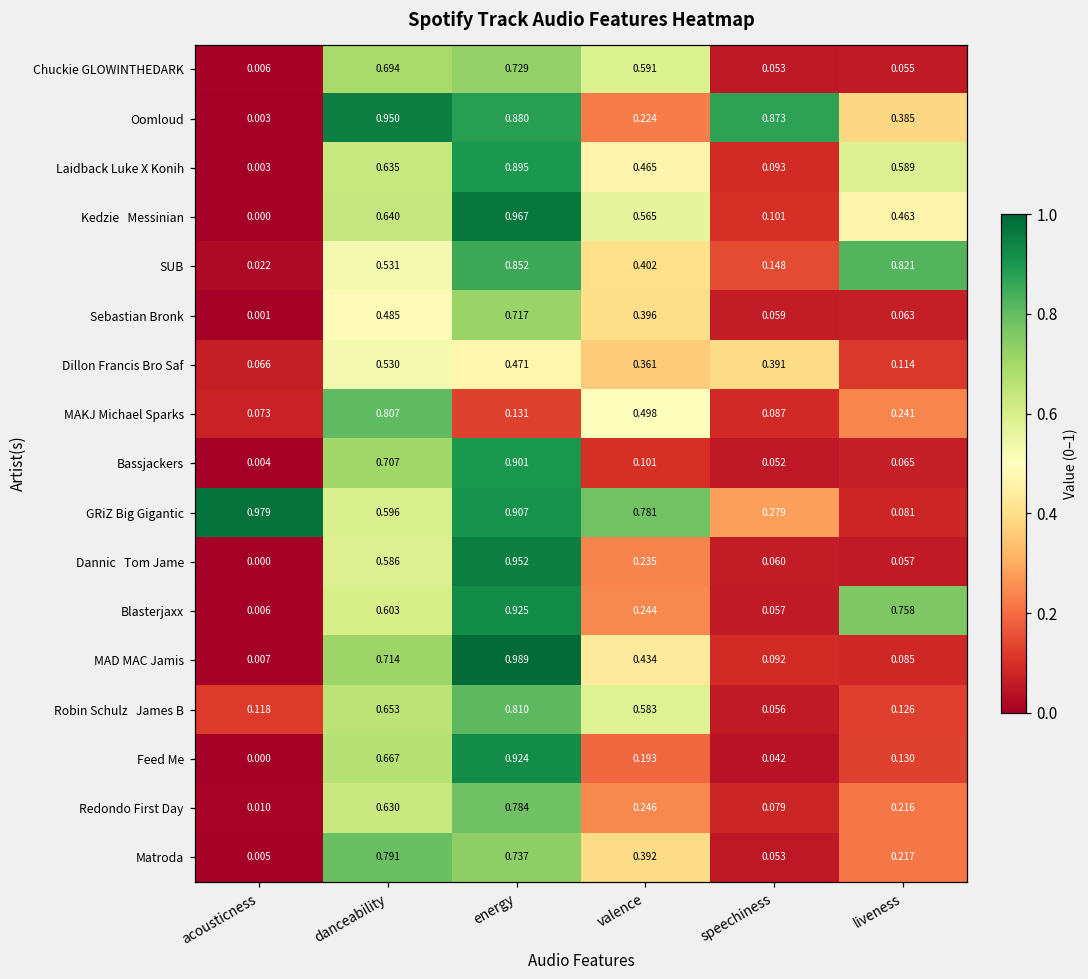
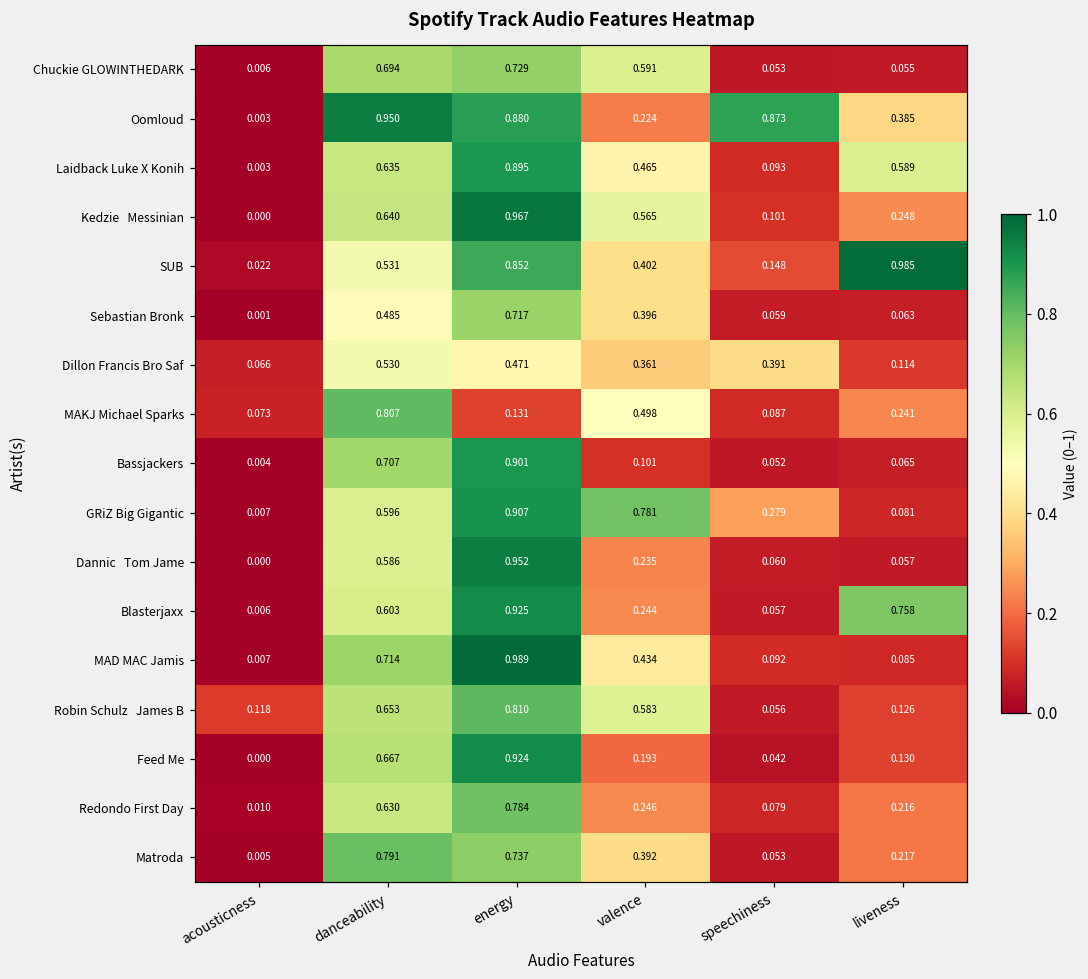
  {
    "Chuckie GLOWINTHEDARK": {
      "acousticness": 0.006,
      "danceability": 0.694,
      "energy": 0.729,
      "valence": 0.591,
      "speechiness": 0.053,
      "liveness": 0.055
    },
    "Oomloud": {
      "acousticness": 0.003,
      "danceability": 0.950,
      "energy": 0.880,
      "valence": 0.224,
      "speechiness": 0.873,
      "liveness": 0.385
    },
    "Laidback Luke X Konih": {
      "acousticness": 0.003,
      "danceability": 0.635,
      "energy": 0.895,
      "valence": 0.465,
      "speechiness": 0.093,
      "liveness": 0.589
    },
    "Kedzie Messinian": {
      "acousticness": 0.000,
      "danceability": 0.640,
      "energy": 0.967,
      "valence": 0.565,
      "speechiness": 0.101,
-     "liveness": 0.463
+     "liveness": 0.248
    },
    "SUB": {
      "acousticness": 0.022,
      "danceability": 0.531,
      "energy": 0.852,
      "valence": 0.402,
      "speechiness": 0.148,
-     "liveness": 0.821
+     "liveness": 0.985
    },
    "Sebastian Bronk": {
      "acousticness": 0.001,
      "danceability": 0.485,
      "energy": 0.717,
      "valence": 0.396,
      "speechiness": 0.059,
      "liveness": 0.063
    },
    "Dillon Francis Bro Saf": {
      "acousticness": 0.066,
      "danceability": 0.530,
      "energy": 0.471,
      "valence": 0.361,
      "speechiness": 0.391,
      "liveness": 0.114
    },
    "MAKJ Michael Sparks": {
      "acousticness": 0.073,
      "danceability": 0.807,
      "energy": 0.131,
      "valence": 0.498,
      "speechiness": 0.087,
      "liveness": 0.241
    },
    "Bassjackers": {
      "acousticness": 0.004,
      "danceability": 0.707,
      "energy": 0.901,
      "valence": 0.101,
      "speechiness": 0.052,
      "liveness": 0.065
    },
    "GRiZ Big Gigantic": {
-     "acousticness": 0.979,
+     "acousticness": 0.007,
      "danceability": 0.596,
      "energy": 0.907,
      "valence": 0.781,
      "speechiness": 0.279,
      "liveness": 0.081
    },
    "Dannic Tom Jame": {
      "acousticness": 0.000,
      "danceability": 0.586,
      "energy": 0.952,
      "valence": 0.235,
      "speechiness": 0.060,
      "liveness": 0.057
    },
    "Blasterjaxx": {
      "acousticness": 0.006,
      "danceability": 0.603,
      "energy": 0.925,
      "valence": 0.244,
      "speechiness": 0.057,
      "liveness": 0.758
    },
    "MAD MAC Jamis": {
      "acousticness": 0.007,
      "danceability": 0.714,
      "energy": 0.989,
      "valence": 0.434,
      "speechiness": 0.092,
      "liveness": 0.085
    },
    "Robin Schulz James B": {
      "acousticness": 0.118,
      "danceability": 0.653,
      "energy": 0.810,
      "valence": 0.583,
      "speechiness": 0.056,
      "liveness": 0.126
    },
    "Feed Me": {
      "acousticness": 0.000,
      "danceability": 0.667,
      "energy": 0.924,
      "valence": 0.193,
      "speechiness": 0.042,
      "liveness": 0.130
    },
    "Redondo First Day": {
      "acousticness": 0.010,
      "danceability": 0.630,
      "energy": 0.784,
      "valence": 0.246,
      "speechiness": 0.079,
      "liveness": 0.216
    },
    "Matroda": {
      "acousticness": 0.005,
      "danceability": 0.791,
      "energy": 0.737,
      "valence": 0.392,
      "speechiness": 0.053,
      "liveness": 0.217
    }
  }
